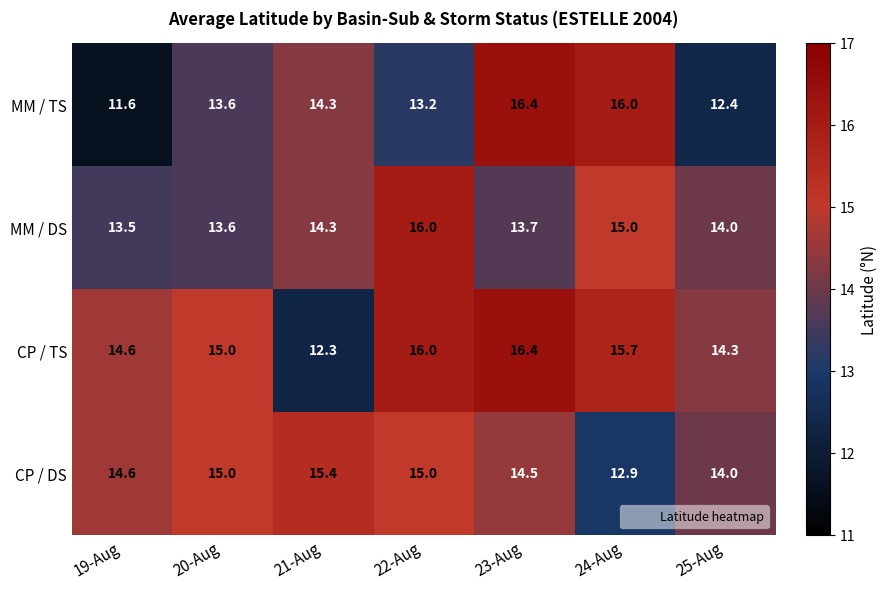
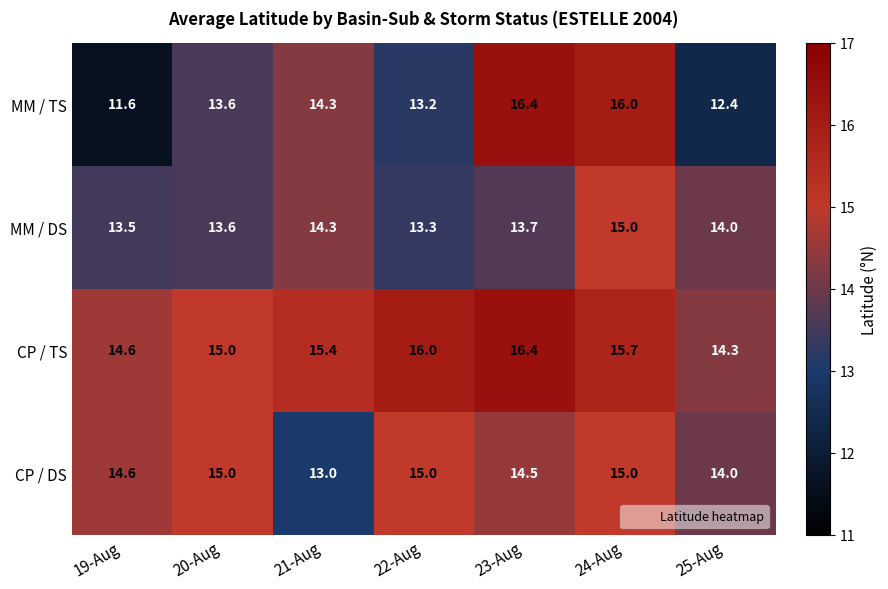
  {
    "MM / TS": {
      "19-Aug": 11.6,
      "20-Aug": 13.6,
      "21-Aug": 14.3,
      "22-Aug": 13.2,
      "23-Aug": 16.4,
      "24-Aug": 16.0,
      "25-Aug": 12.4
    },
    "MM / DS": {
      "19-Aug": 13.5,
      "20-Aug": 13.6,
      "21-Aug": 14.3,
-     "22-Aug": 16.0,
+     "22-Aug": 13.3,
      "23-Aug": 13.7,
      "24-Aug": 15.0,
      "25-Aug": 14.0
    },
    "CP / TS": {
      "19-Aug": 14.6,
      "20-Aug": 15.0,
-     "21-Aug": 12.3,
+     "21-Aug": 15.4,
      "22-Aug": 16.0,
      "23-Aug": 16.4,
      "24-Aug": 15.7,
      "25-Aug": 14.3
    },
    "CP / DS": {
      "19-Aug": 14.6,
      "20-Aug": 15.0,
-     "21-Aug": 15.4,
+     "21-Aug": 13.0,
      "22-Aug": 15.0,
      "23-Aug": 14.5,
-     "24-Aug": 12.9,
+     "24-Aug": 15.0,
      "25-Aug": 14.0
    }
  }
